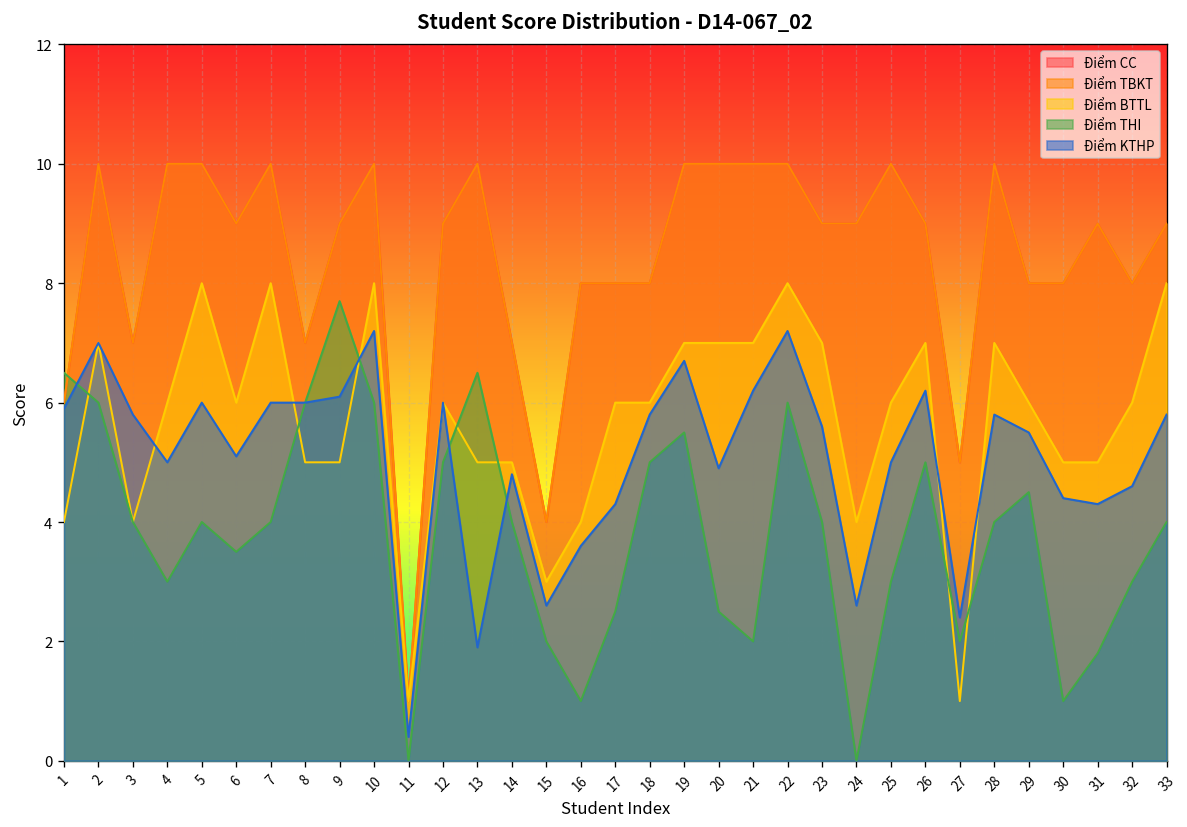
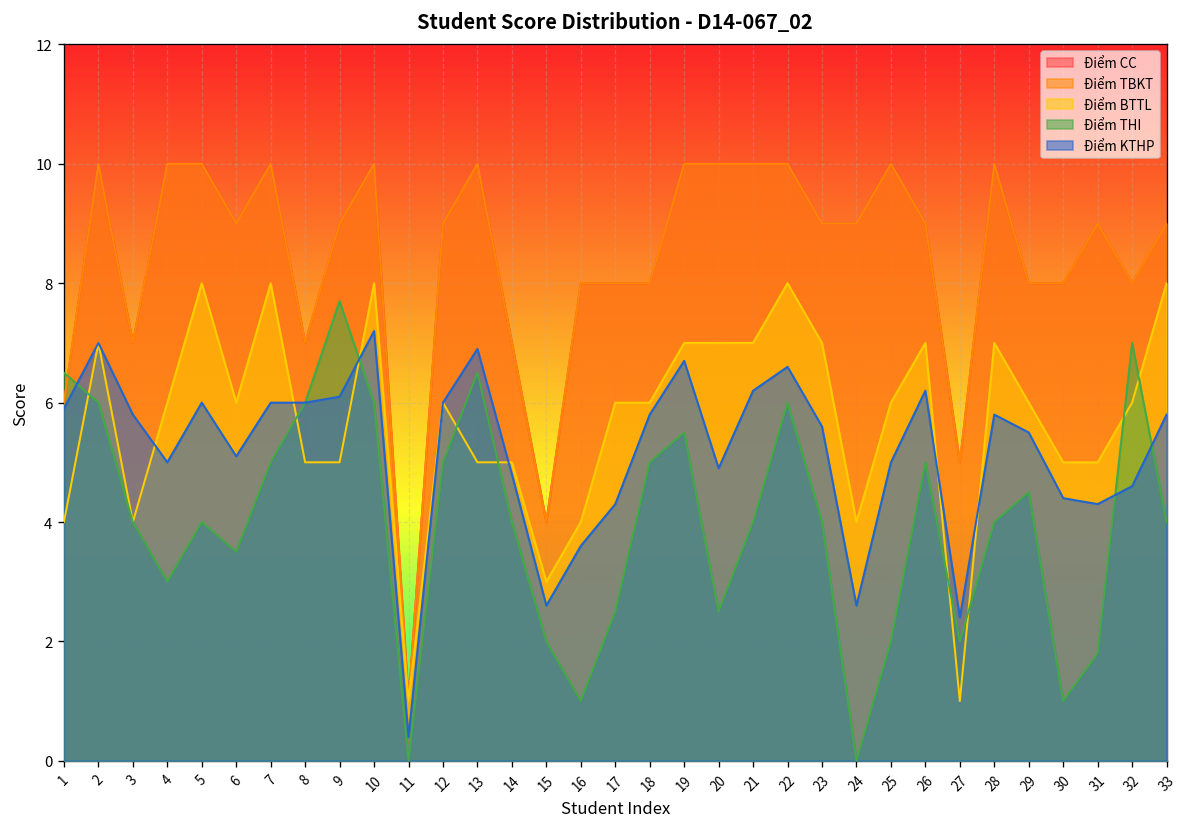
  {
    "Điểm THI": {
      "1": 6.5,
      "2": 6,
      "4": 3,
      "5": 4,
      "6": 3.5,
-     "7": 4,
+     "7": 5,
      "9": 7.7,
      "10": 6,
      "11": 0,
      "12": 5,
      "13": 6.5,
      "14": 4,
      "15": 2,
      "16": 1,
      "17": 2.5,
      "18": 5,
      "19": 5.5,
      "20": 2.5,
-     "21": 2,
+     "21": 4,
      "22": 6,
      "23": 4,
      "24": 0,
-     "25": 3,
+     "25": 2,
      "26": 5,
      "27": 2,
      "28": 4,
      "29": 4.5,
      "30": 1,
      "31": 1.8,
-     "32": 3,
+     "32": 7,
      "33": 4
    },
    "Điểm KTHP": {
      "1": 5.9,
      "3": 5.8,
      "4": 5.0,
      "5": 6.0,
      "6": 5.1,
      "7": 6.0,
      "9": 6.1,
      "10": 7.2,
      "11": 0.4,
-     "13": 1.9,
+     "13": 6.9,
      "14": 4.8,
      "15": 2.6,
      "16": 3.6,
      "17": 4.3,
      "18": 5.8,
      "19": 6.7,
      "20": 4.9,
      "21": 6.2,
-     "22": 7.2,
+     "22": 6.6,
      "23": 5.6,
      "24": 2.6,
      "25": 5.0,
      "26": 6.2,
      "27": 2.4,
      "28": 5.8,
      "29": 5.5,
      "30": 4.4,
      "31": 4.3,
      "32": 4.6,
      "33": 5.8
    }
  }
